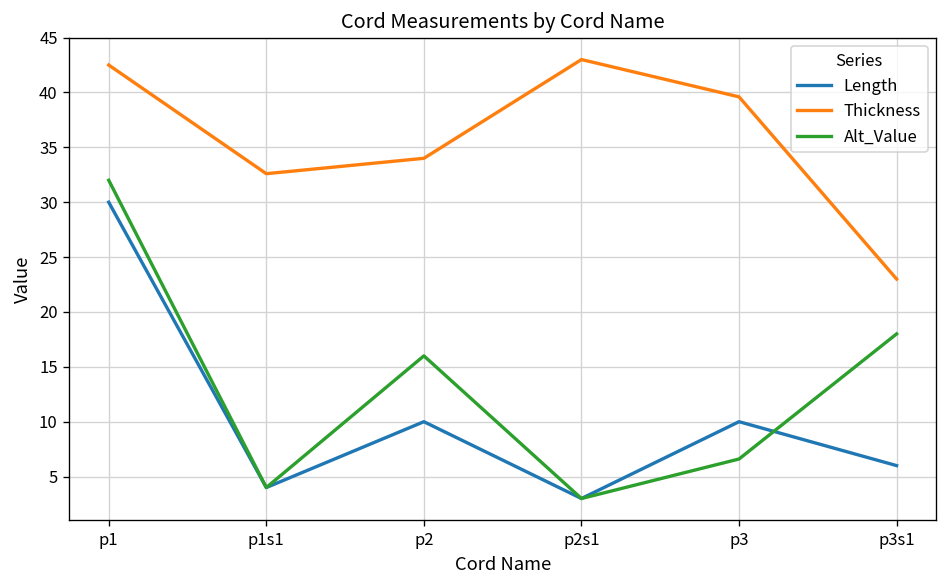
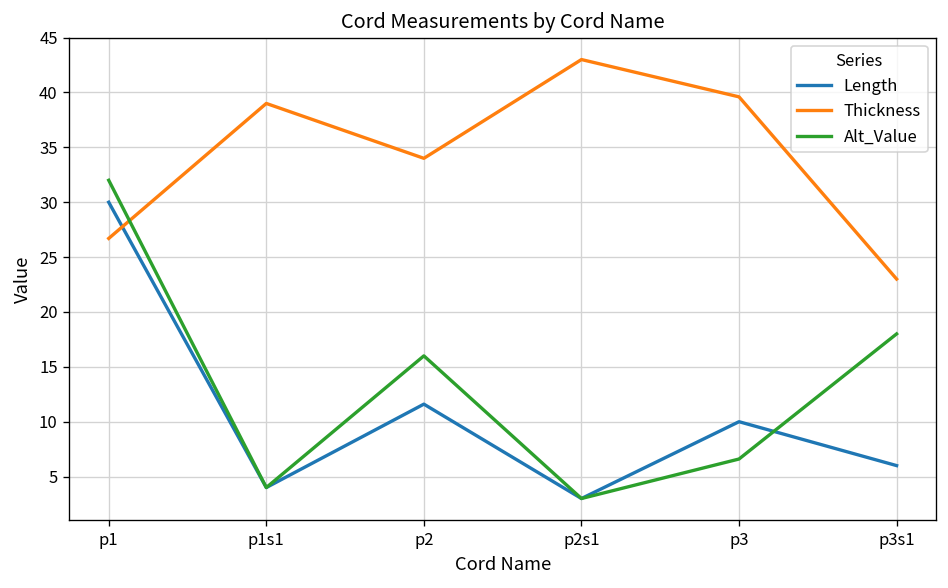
  {
    "Length": {
      "p1": 30,
-     "p2": 10,
+     "p2": 12,
      "p3": 10,
      "p3s1": 6
    },
    "Thickness": {
-     "p1": 43,
-     "p1s1": 33,
+     "p1": 27,
+     "p1s1": 39,
      "p2": 34,
      "p2s1": 43,
      "p3": 40,
      "p3s1": 23
    },
    "Alt_Value": {
      "p1": 32,
      "p2": 16,
      "p3": 7,
      "p3s1": 18
    }
  }
